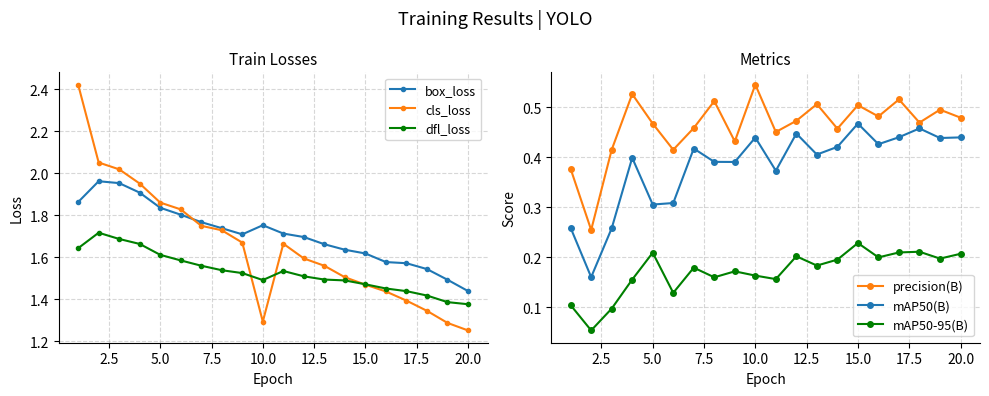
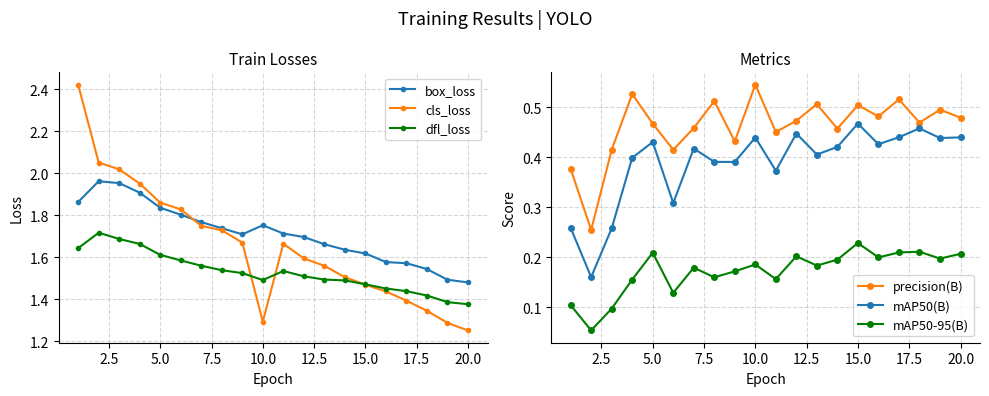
  {
    "Train Losses": {
      "box_loss": {
        "5.0": 1.84,
        "10.0": 1.75,
        "15.0": 1.62,
-       "20.0": 1.44
+       "20.0": 1.48
      },
      "cls_loss": {
        "5.0": 1.86,
        "10.0": 1.29,
        "20.0": 1.25
      },
      "dfl_loss": {
        "5.0": 1.61,
        "10.0": 1.49,
        "20.0": 1.38
      }
    },
    "Metrics": {
      "precision(B)": {
        "5.0": 0.47,
        "10.0": 0.55,
        "15.0": 0.50,
        "20.0": 0.48
      },
      "mAP50(B)": {
-       "5.0": 0.31,
+       "5.0": 0.43,
        "10.0": 0.44,
        "15.0": 0.47,
        "20.0": 0.44
      },
      "mAP50-95(B)": {
        "5.0": 0.21,
-       "10.0": 0.16,
+       "10.0": 0.19,
        "15.0": 0.23,
        "20.0": 0.21
      }
    }
  }
